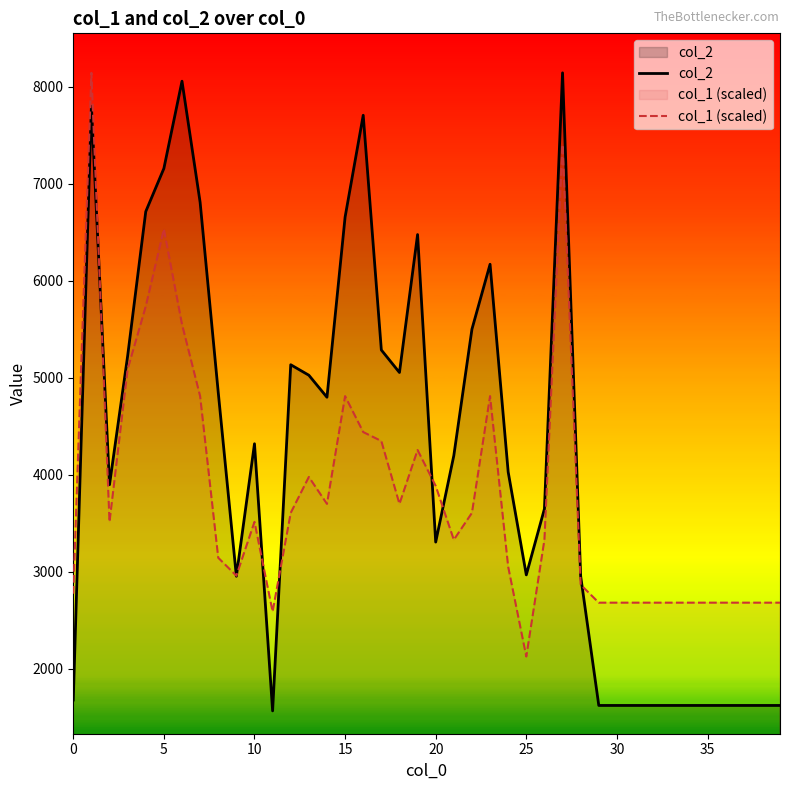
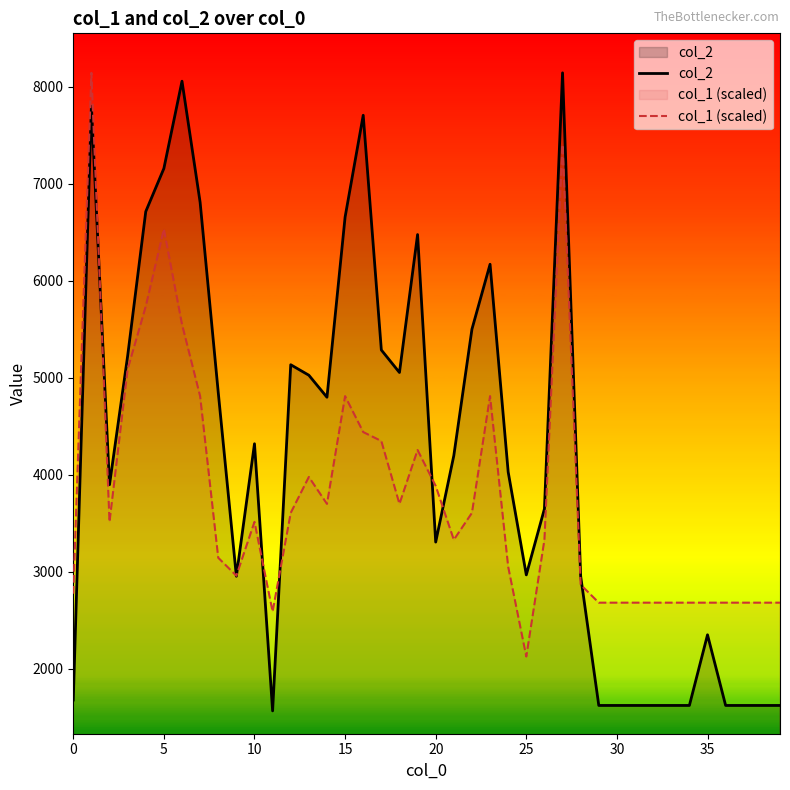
  {
    "col_2": {
      "0": 1700,
      "5": 7200,
      "10": 4300,
      "15": 6700,
      "20": 3300,
      "25": 3000,
      "30": 1600,
-     "35": 1600
+     "35": 2400
    },
    "col_1 (scaled)": {
      "0": 2800,
      "5": 6500,
      "10": 3500,
      "15": 4800,
      "20": 3900,
      "25": 2100,
      "30": 2700,
      "35": 2700
    }
  }
